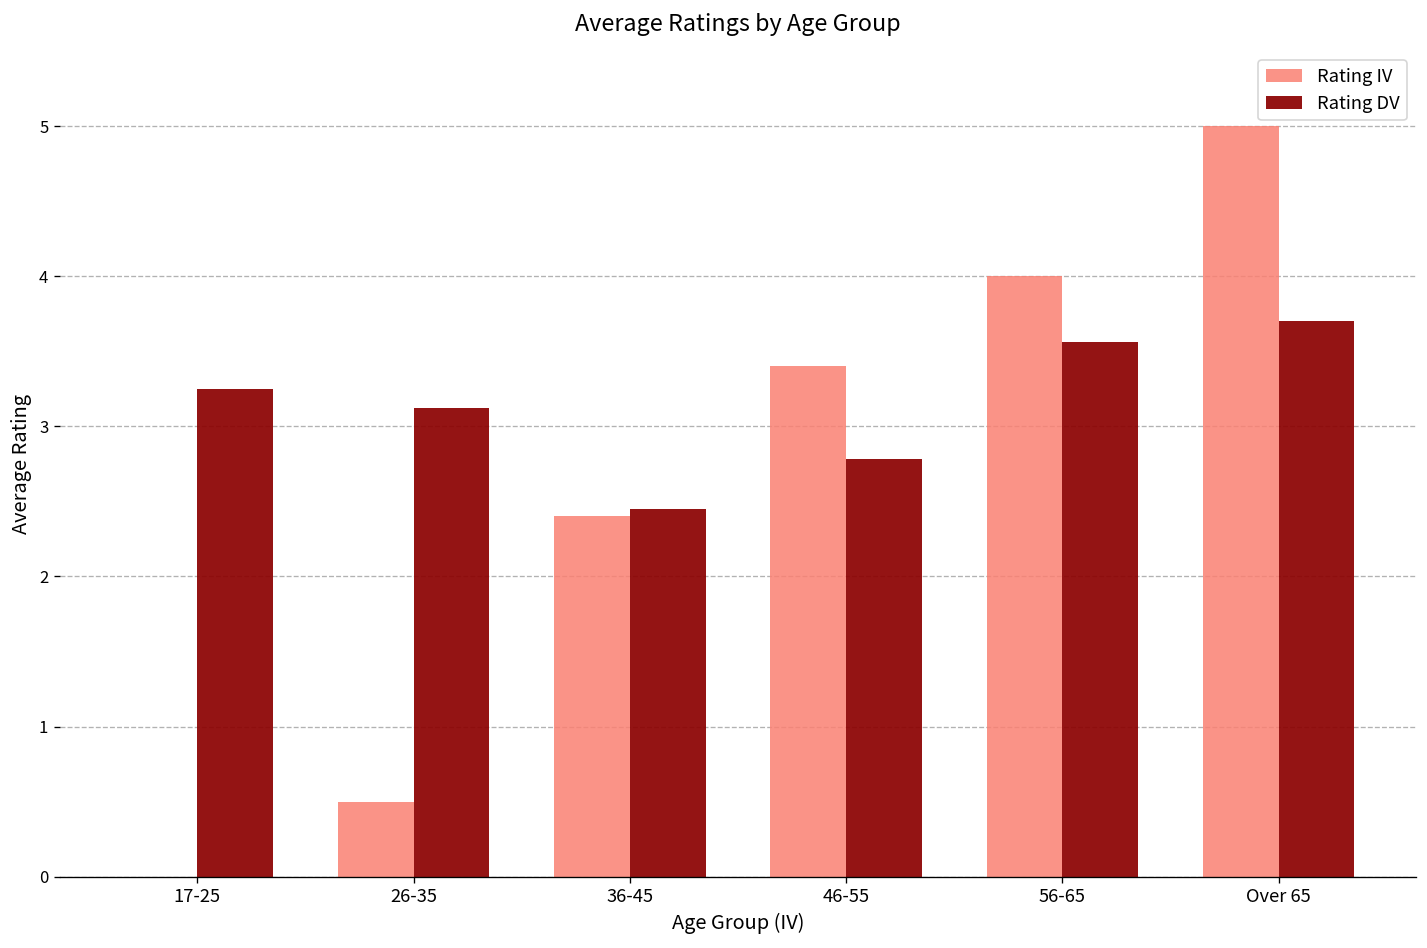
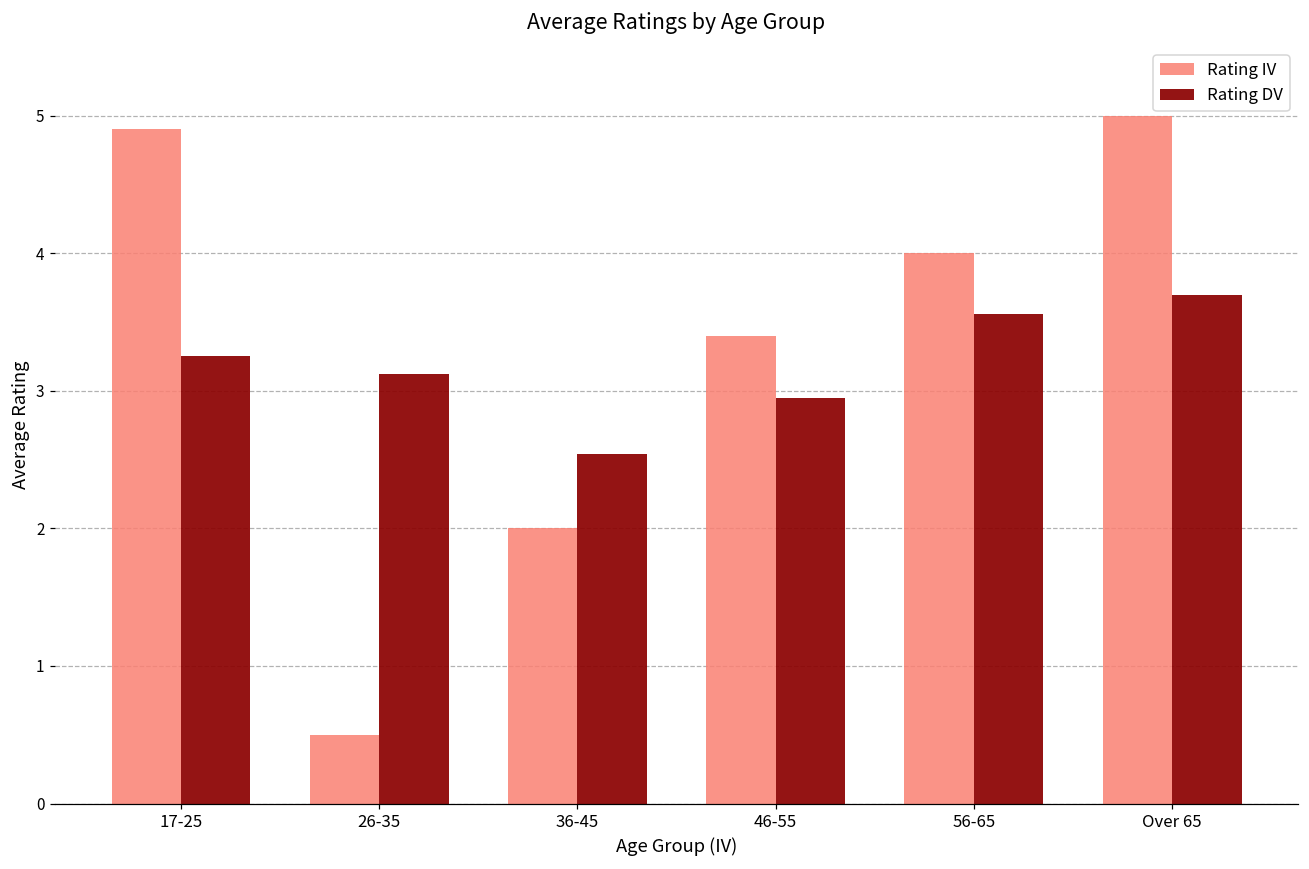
  {
    "Rating IV": {
-     "17-25": 0.0,
+     "17-25": 4.9,
      "26-35": 0.5,
-     "36-45": 2.4,
+     "36-45": 2.0,
      "46-55": 3.4,
      "56-65": 4.0,
      "Over 65": 5.0
    },
    "Rating DV": {
      "17-25": 3.25,
      "26-35": 3.12,
-     "36-45": 2.45,
-     "46-55": 2.78,
+     "36-45": 2.54,
+     "46-55": 2.95,
      "56-65": 3.56,
      "Over 65": 3.70
    }
  }
